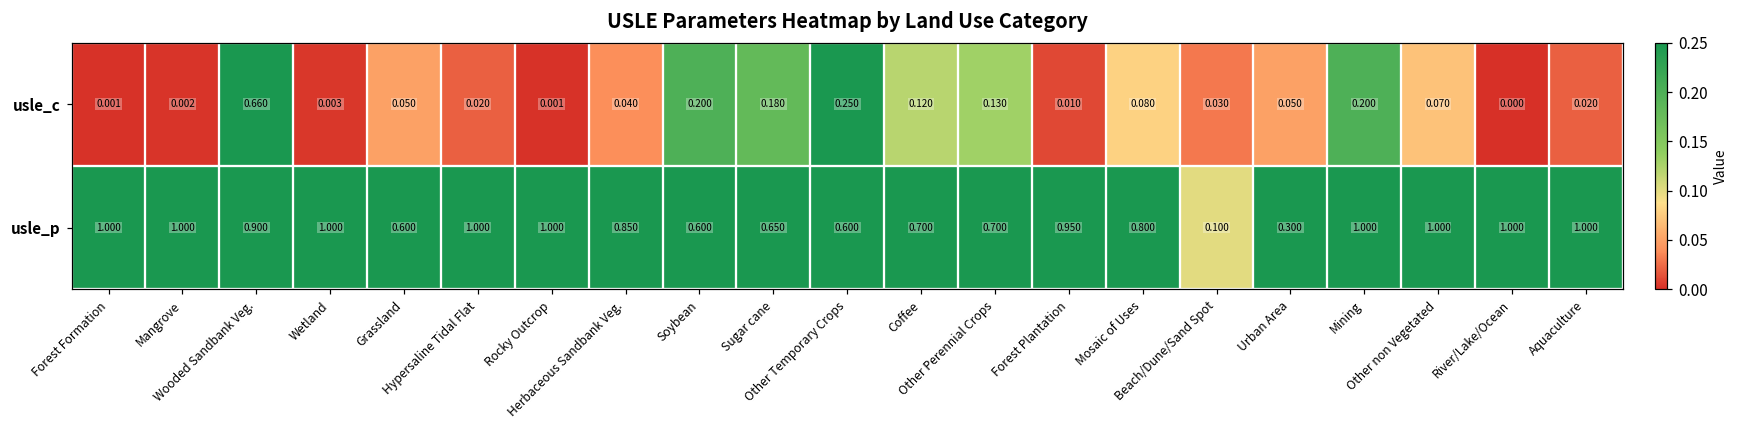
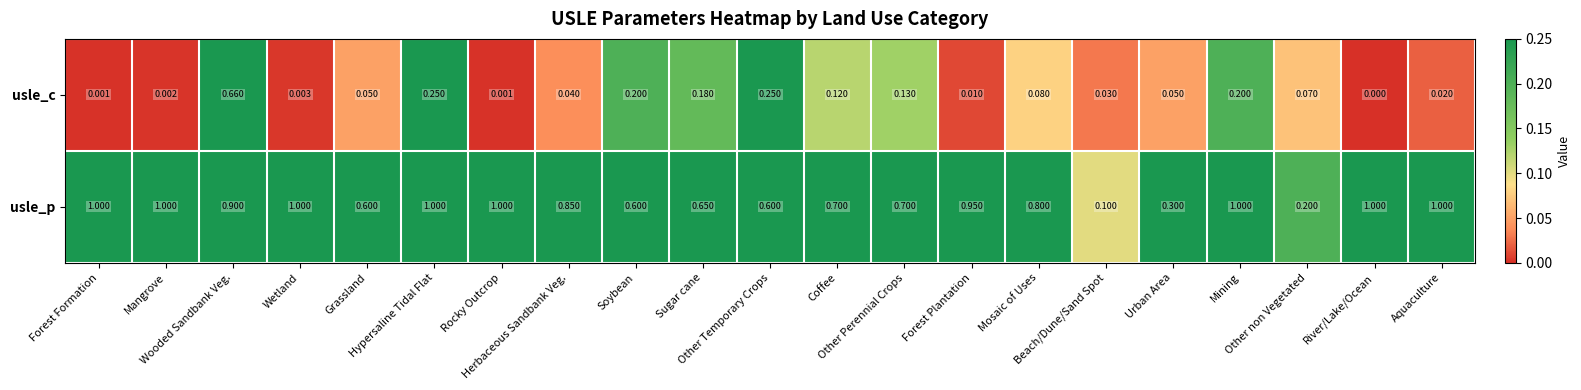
  {
    "usle_c": {
-     "Hypersaline Tidal Flat": 0.020
+     "Hypersaline Tidal Flat": 0.250
    },
    "usle_p": {
-     "Other non Vegetated": 1.000
+     "Other non Vegetated": 0.200
    }
  }
